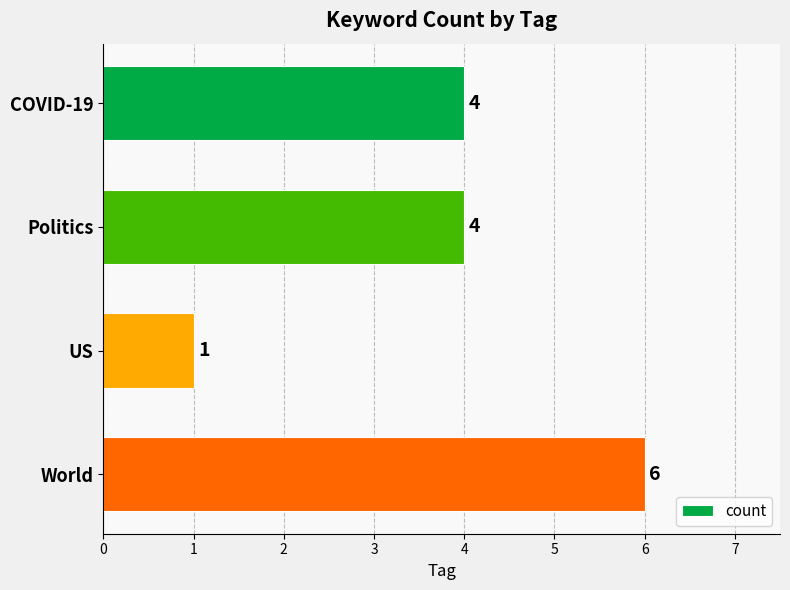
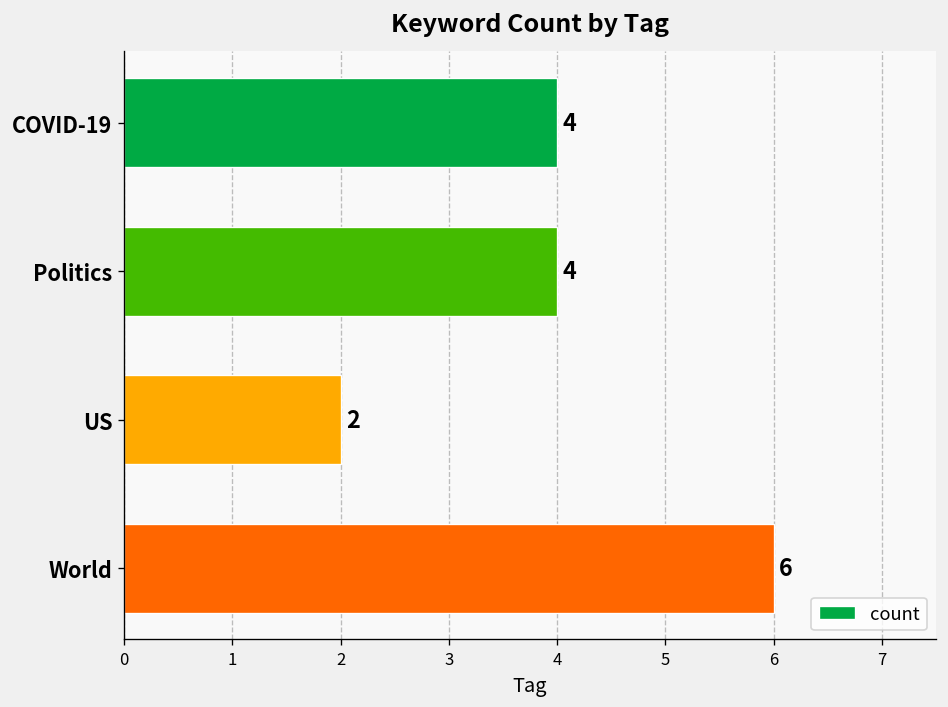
  {
    "COVID-19": 4,
    "Politics": 4,
-   "US": 1,
+   "US": 2,
    "World": 6
  }
